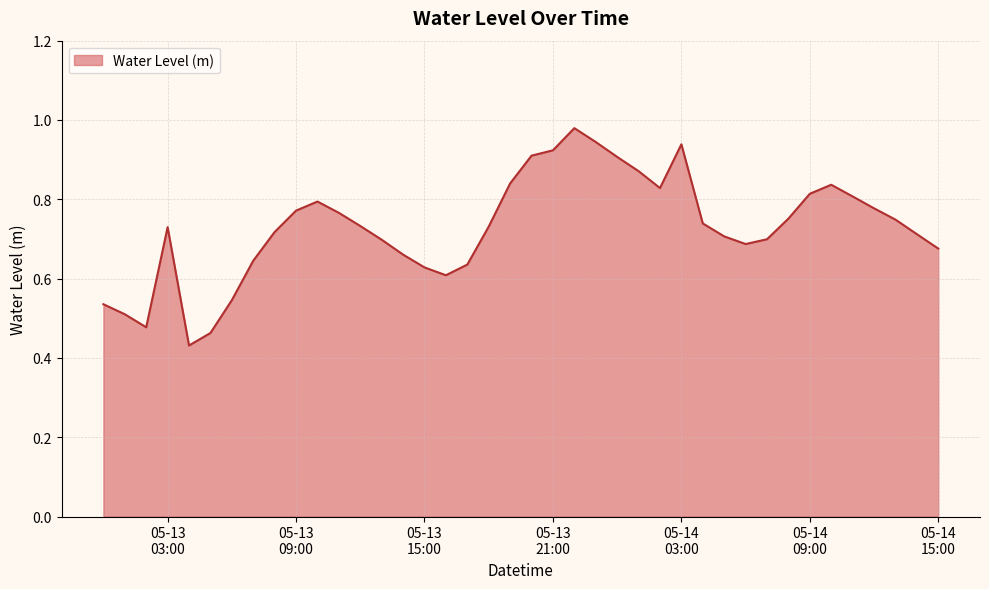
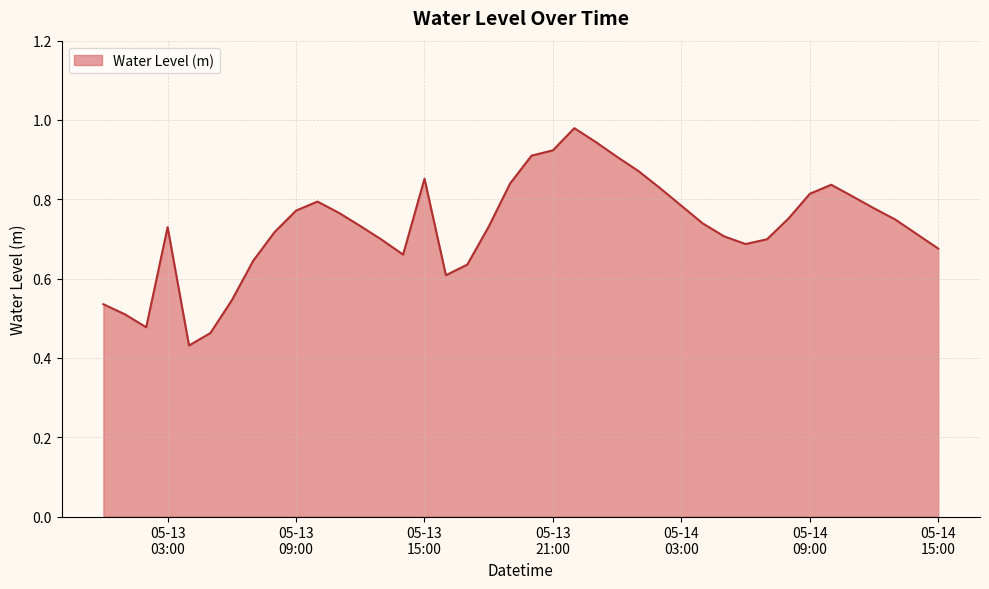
  {
    "05-13 03:00": 0.73,
    "05-13 09:00": 0.77,
-   "05-13 15:00": 0.63,
+   "05-13 15:00": 0.85,
    "05-13 21:00": 0.92,
-   "05-14 03:00": 0.94,
+   "05-14 03:00": 0.78,
    "05-14 09:00": 0.81,
    "05-14 15:00": 0.68
  }
